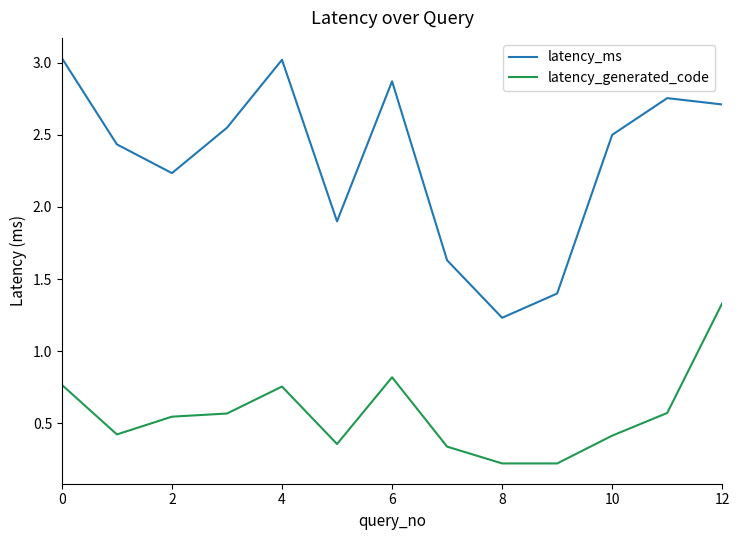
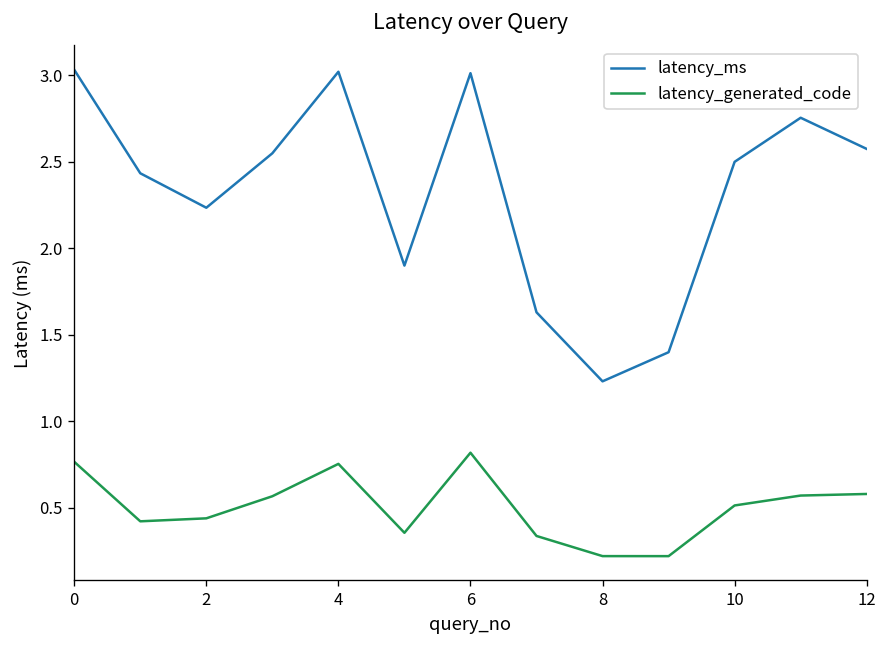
  {
    "latency_ms": {
      "0": 3.03,
      "2": 2.23,
      "4": 3.02,
-     "6": 2.87,
+     "6": 3.01,
      "8": 1.23,
      "10": 2.50,
-     "12": 2.71
+     "12": 2.57
    },
    "latency_generated_code": {
      "0": 0.77,
-     "2": 0.55,
+     "2": 0.44,
      "4": 0.75,
      "6": 0.82,
      "8": 0.22,
-     "10": 0.41,
-     "12": 1.33
+     "10": 0.51,
+     "12": 0.58
    }
  }
